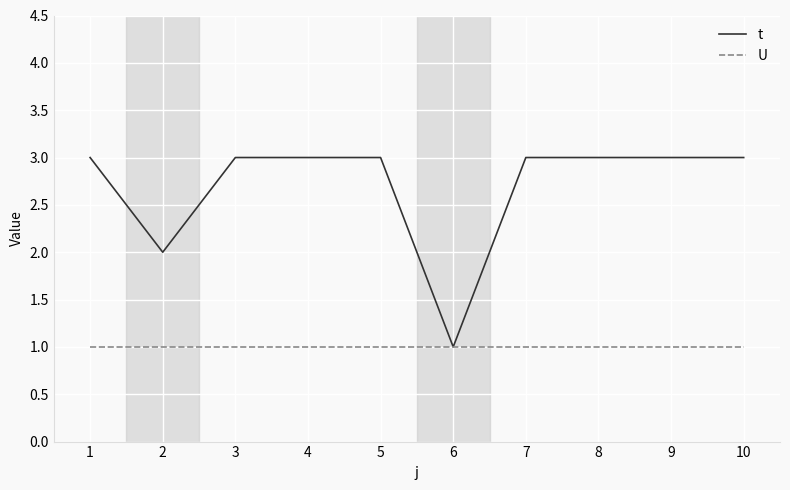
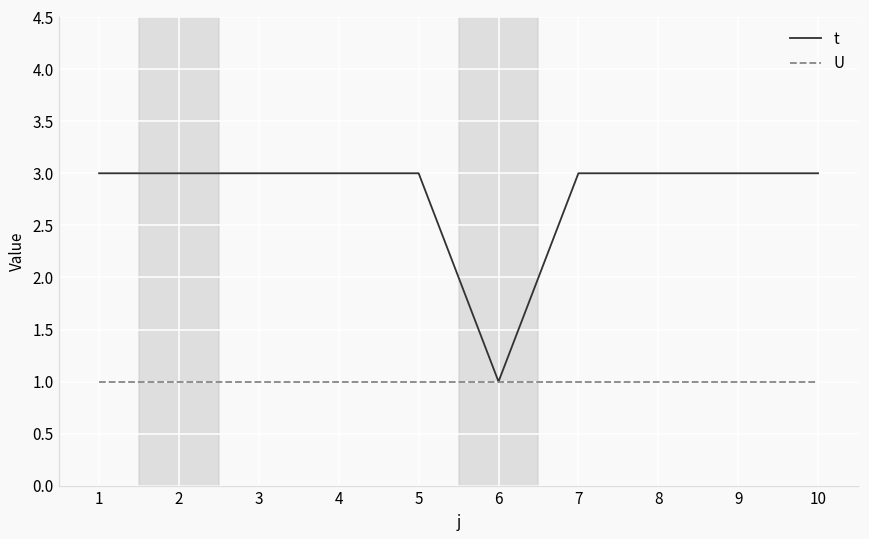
  {
    "t": {
      "1": 3,
-     "2": 2,
+     "2": 3,
      "3": 3,
      "4": 3,
      "5": 3,
      "7": 3,
      "8": 3,
      "9": 3,
      "10": 3
    },
    "U": {
      "1": 1,
      "2": 1,
      "3": 1,
      "4": 1,
      "5": 1,
      "7": 1,
      "8": 1,
      "9": 1,
      "10": 1
    }
  }
